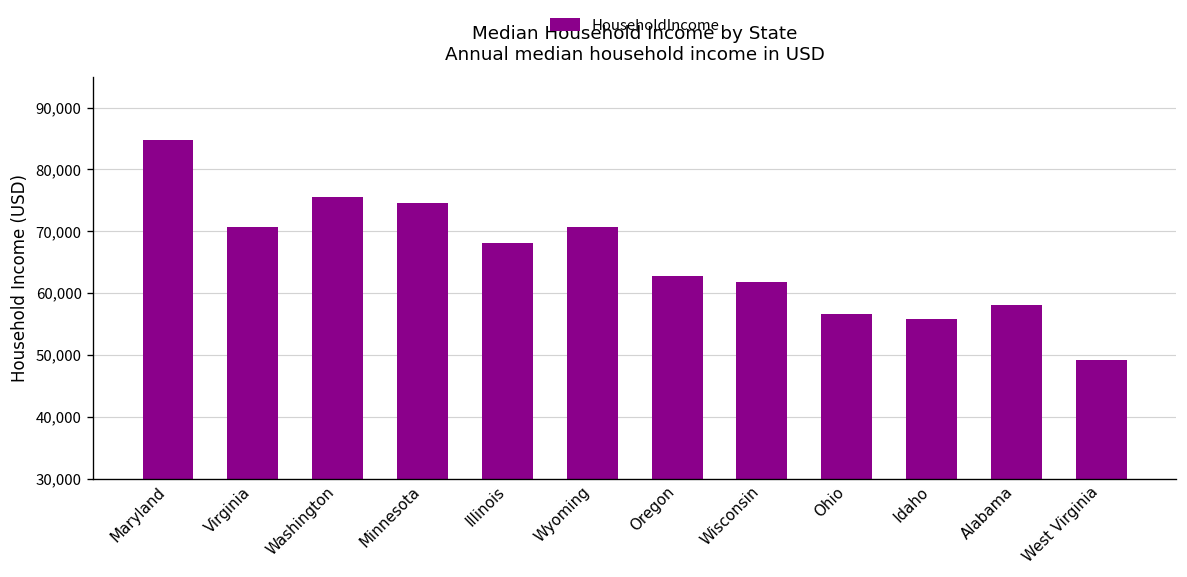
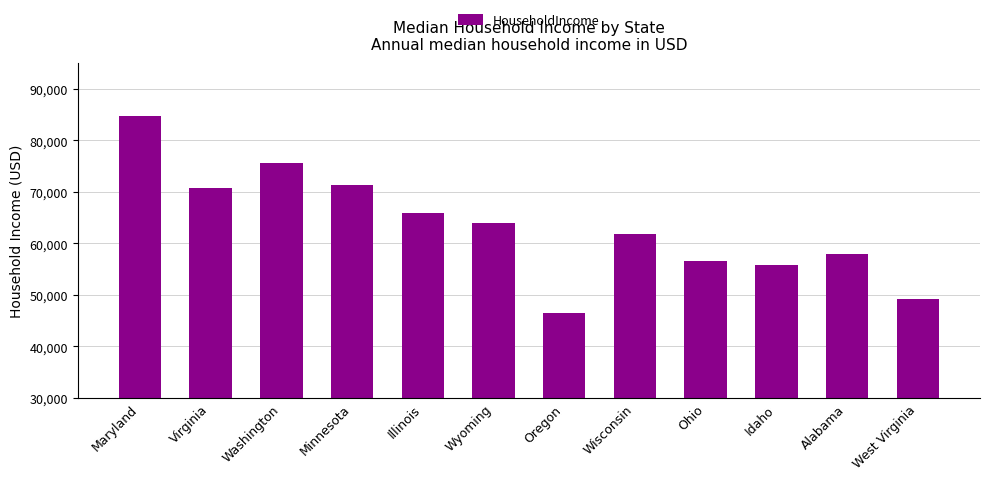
  {
    "Maryland": "85,000",
    "Virginia": "71,000",
    "Washington": "76,000",
-   "Minnesota": "75,000",
-   "Illinois": "68,000",
-   "Wyoming": "71,000",
-   "Oregon": "63,000",
+   "Minnesota": "71,000",
+   "Illinois": "66,000",
+   "Wyoming": "64,000",
+   "Oregon": "46,000",
    "Wisconsin": "62,000",
    "Ohio": "57,000",
    "Idaho": "56,000",
    "Alabama": "58,000",
    "West Virginia": "49,000"
  }
